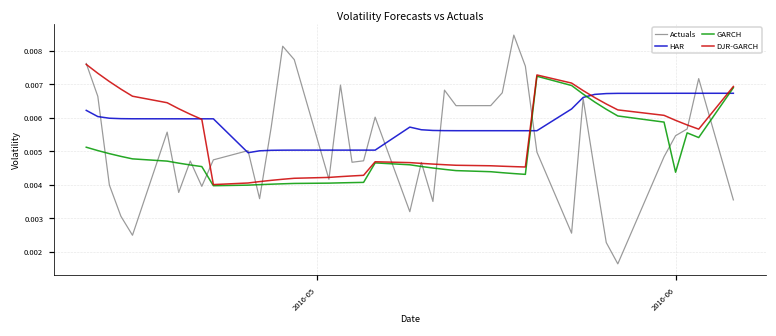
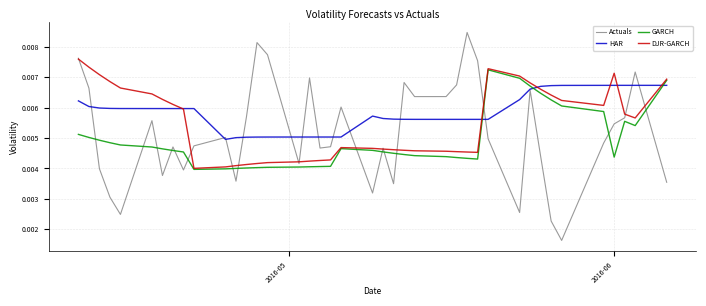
  {
    "Actuals": {
      "2016-06": 0.0055
    },
    "HAR": {
      "2016-06": 0.0067
    },
    "GARCH": {
      "2016-06": 0.0044
    },
    "DJR-GARCH": {
-     "2016-06": 0.0059
+     "2016-06": 0.0071
    }
  }
